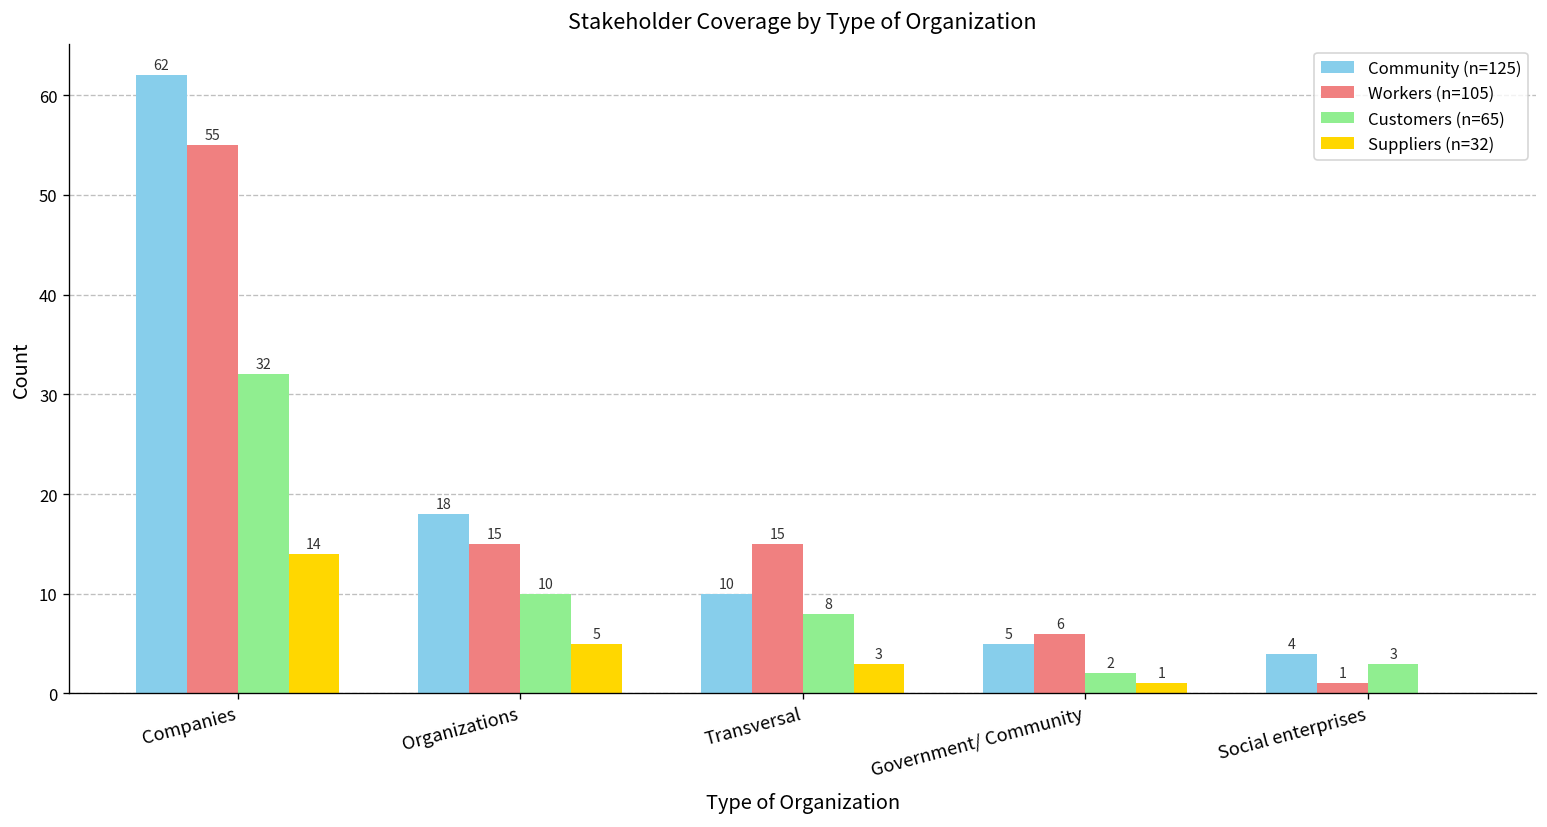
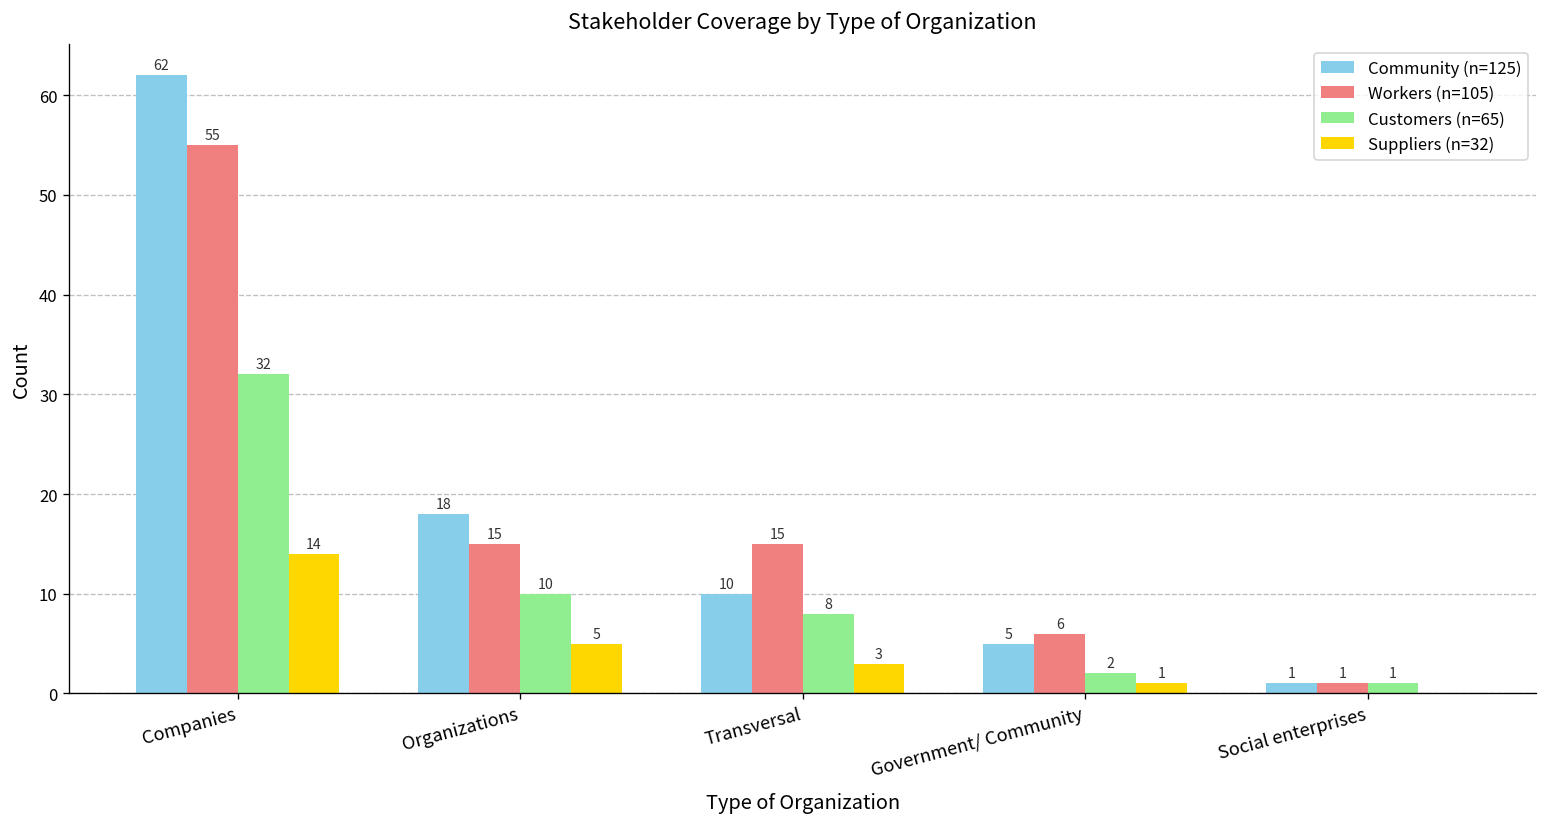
  {
    "Community (n=125)": {
      "Companies": 62,
      "Organizations": 18,
      "Transversal": 10,
      "Government/ Community": 5,
-     "Social enterprises": 4
+     "Social enterprises": 1
    },
    "Workers (n=105)": {
      "Companies": 55,
      "Organizations": 15,
      "Transversal": 15,
      "Government/ Community": 6,
      "Social enterprises": 1
    },
    "Customers (n=65)": {
      "Companies": 32,
      "Organizations": 10,
      "Transversal": 8,
      "Government/ Community": 2,
-     "Social enterprises": 3
+     "Social enterprises": 1
    },
    "Suppliers (n=32)": {
      "Companies": 14,
      "Organizations": 5,
      "Transversal": 3,
      "Government/ Community": 1
    }
  }
